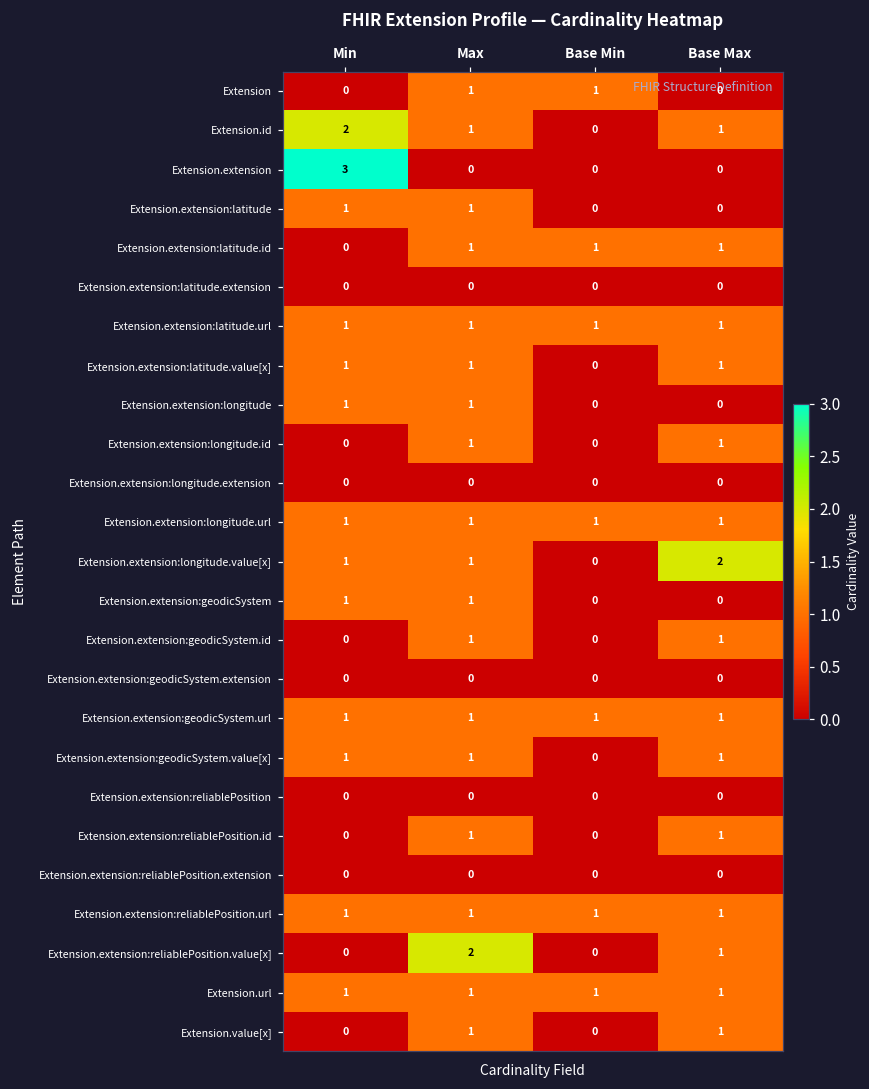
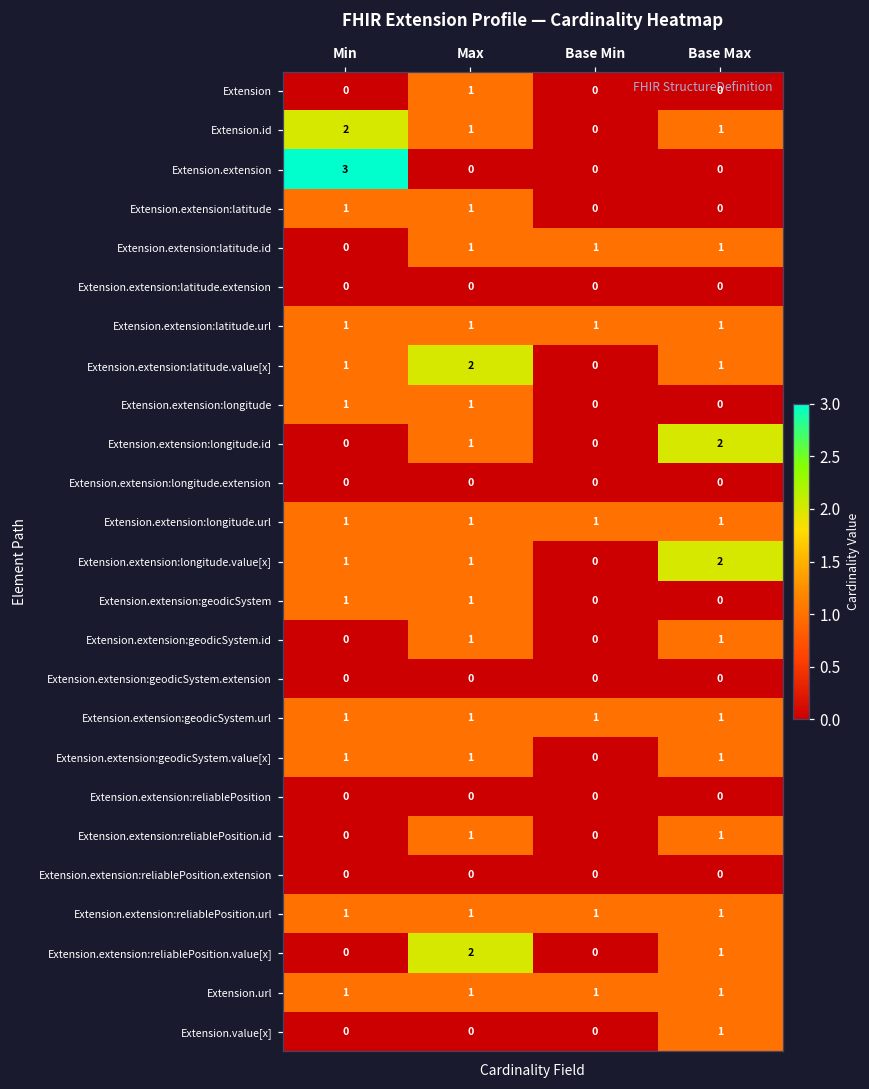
  {
    "Extension": {
      "Min": 0,
      "Max": 1,
-     "Base Min": 1
+     "Base Min": 0
    },
    "Extension.id": {
      "Min": 2,
      "Max": 1,
      "Base Min": 0,
      "Base Max": 1
    },
    "Extension.extension": {
      "Min": 3,
      "Max": 0,
      "Base Min": 0,
      "Base Max": 0
    },
    "Extension.extension:latitude": {
      "Min": 1,
      "Max": 1,
      "Base Min": 0,
      "Base Max": 0
    },
    "Extension.extension:latitude.id": {
      "Min": 0,
      "Max": 1,
      "Base Min": 1,
      "Base Max": 1
    },
    "Extension.extension:latitude.extension": {
      "Min": 0,
      "Max": 0,
      "Base Min": 0,
      "Base Max": 0
    },
    "Extension.extension:latitude.url": {
      "Min": 1,
      "Max": 1,
      "Base Min": 1,
      "Base Max": 1
    },
    "Extension.extension:latitude.value[x]": {
      "Min": 1,
-     "Max": 1,
+     "Max": 2,
      "Base Min": 0,
      "Base Max": 1
    },
    "Extension.extension:longitude": {
      "Min": 1,
      "Max": 1,
      "Base Min": 0,
      "Base Max": 0
    },
    "Extension.extension:longitude.id": {
      "Min": 0,
      "Max": 1,
      "Base Min": 0,
-     "Base Max": 1
+     "Base Max": 2
    },
    "Extension.extension:longitude.extension": {
      "Min": 0,
      "Max": 0,
      "Base Min": 0,
      "Base Max": 0
    },
    "Extension.extension:longitude.url": {
      "Min": 1,
      "Max": 1,
      "Base Min": 1,
      "Base Max": 1
    },
    "Extension.extension:longitude.value[x]": {
      "Min": 1,
      "Max": 1,
      "Base Min": 0,
      "Base Max": 2
    },
    "Extension.extension:geodicSystem": {
      "Min": 1,
      "Max": 1,
      "Base Min": 0,
      "Base Max": 0
    },
    "Extension.extension:geodicSystem.id": {
      "Min": 0,
      "Max": 1,
      "Base Min": 0,
      "Base Max": 1
    },
    "Extension.extension:geodicSystem.extension": {
      "Min": 0,
      "Max": 0,
      "Base Min": 0,
      "Base Max": 0
    },
    "Extension.extension:geodicSystem.url": {
      "Min": 1,
      "Max": 1,
      "Base Min": 1,
      "Base Max": 1
    },
    "Extension.extension:geodicSystem.value[x]": {
      "Min": 1,
      "Max": 1,
      "Base Min": 0,
      "Base Max": 1
    },
    "Extension.extension:reliablePosition": {
      "Min": 0,
      "Max": 0,
      "Base Min": 0,
      "Base Max": 0
    },
    "Extension.extension:reliablePosition.id": {
      "Min": 0,
      "Max": 1,
      "Base Min": 0,
      "Base Max": 1
    },
    "Extension.extension:reliablePosition.extension": {
      "Min": 0,
      "Max": 0,
      "Base Min": 0,
      "Base Max": 0
    },
    "Extension.extension:reliablePosition.url": {
      "Min": 1,
      "Max": 1,
      "Base Min": 1,
      "Base Max": 1
    },
    "Extension.extension:reliablePosition.value[x]": {
      "Min": 0,
      "Max": 2,
      "Base Min": 0,
      "Base Max": 1
    },
    "Extension.url": {
      "Min": 1,
      "Max": 1,
      "Base Min": 1,
      "Base Max": 1
    },
    "Extension.value[x]": {
      "Min": 0,
-     "Max": 1,
+     "Max": 0,
      "Base Min": 0,
      "Base Max": 1
    }
  }
